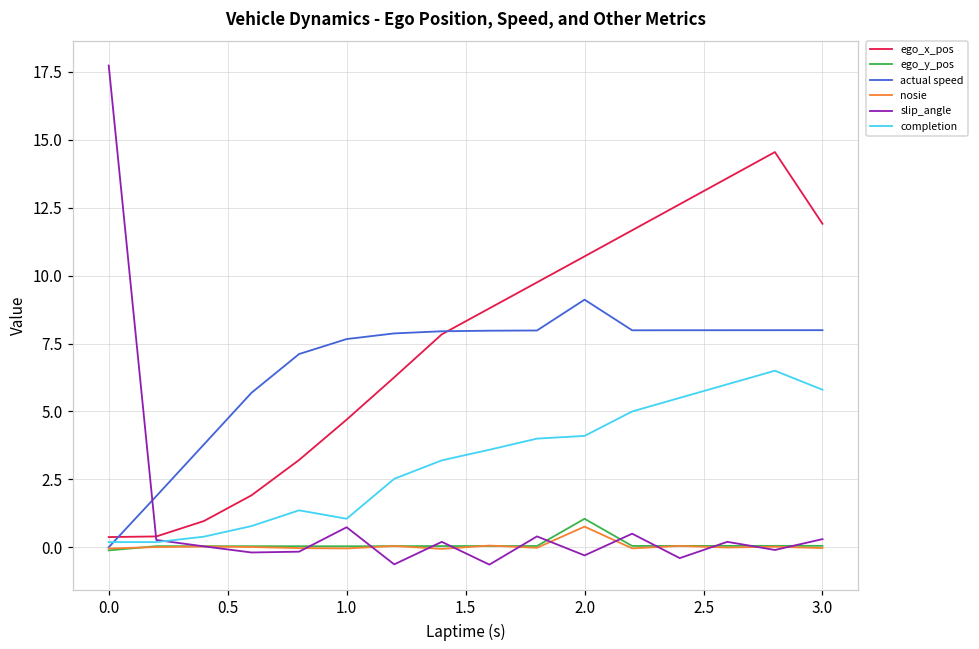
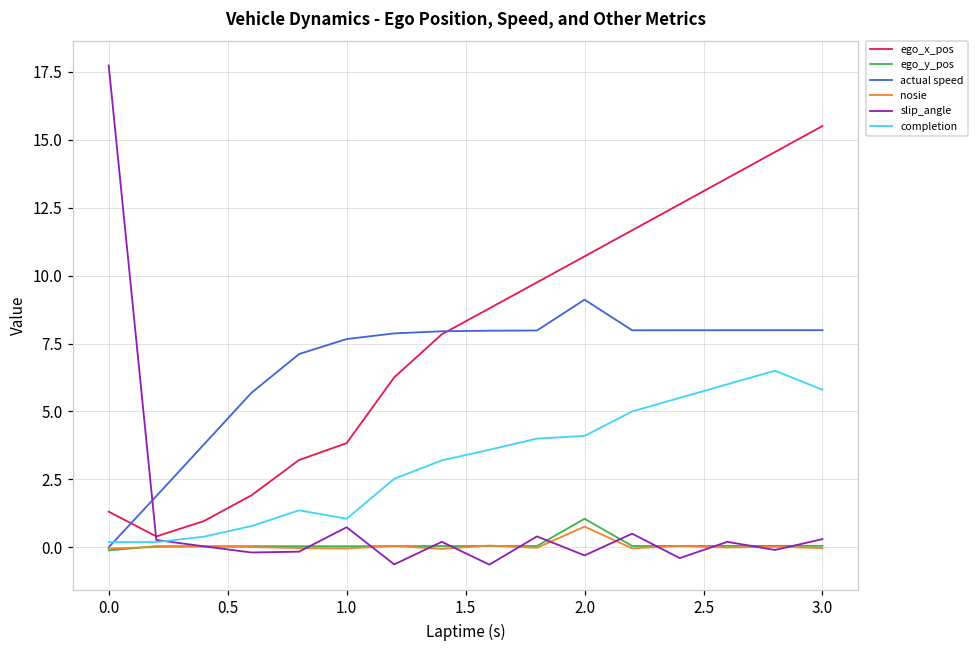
  {
    "ego_x_pos": {
-     "0.0": 0.4,
-     "1.0": 4.7,
+     "0.0": 1.3,
+     "1.0": 3.8,
      "2.0": 10.7,
-     "3.0": 11.9
+     "3.0": 15.5
    },
    "ego_y_pos": {
      "2.0": 1.0
    },
    "actual speed": {
      "1.0": 7.7,
      "2.0": 9.1,
      "3.0": 8.0
    },
    "nosie": {
      "2.0": 0.8
    },
    "slip_angle": {
      "0.0": 17.7,
      "1.0": 0.7,
      "2.0": -0.3,
      "3.0": 0.3
    },
    "completion": {
      "0.0": 0.2,
      "1.0": 1.1,
      "2.0": 4.1,
      "3.0": 5.8
    }
  }
